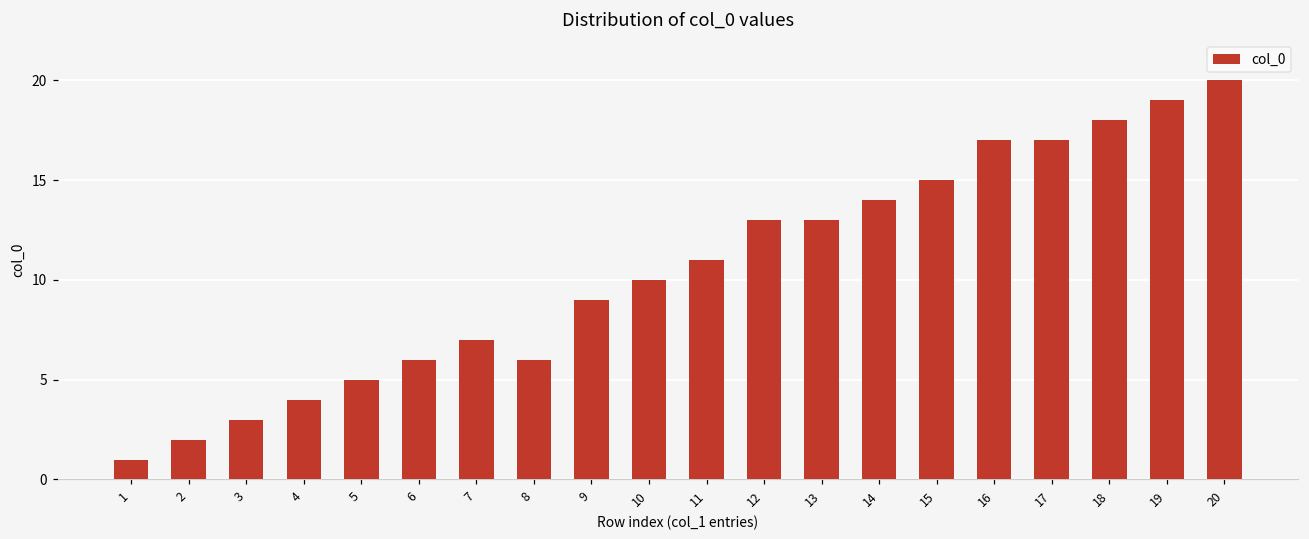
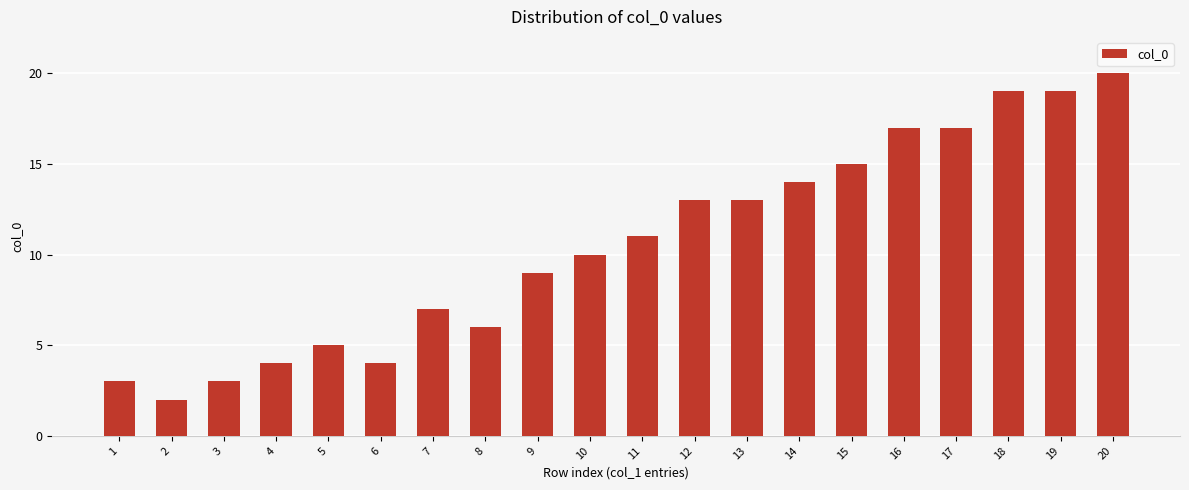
  {
-   "1": 1,
+   "1": 3,
    "2": 2,
    "3": 3,
    "4": 4,
    "5": 5,
-   "6": 6,
+   "6": 4,
    "7": 7,
    "8": 6,
    "9": 9,
    "10": 10,
    "11": 11,
    "12": 13,
    "13": 13,
    "14": 14,
    "15": 15,
    "16": 17,
    "17": 17,
-   "18": 18,
+   "18": 19,
    "19": 19,
    "20": 20
  }
